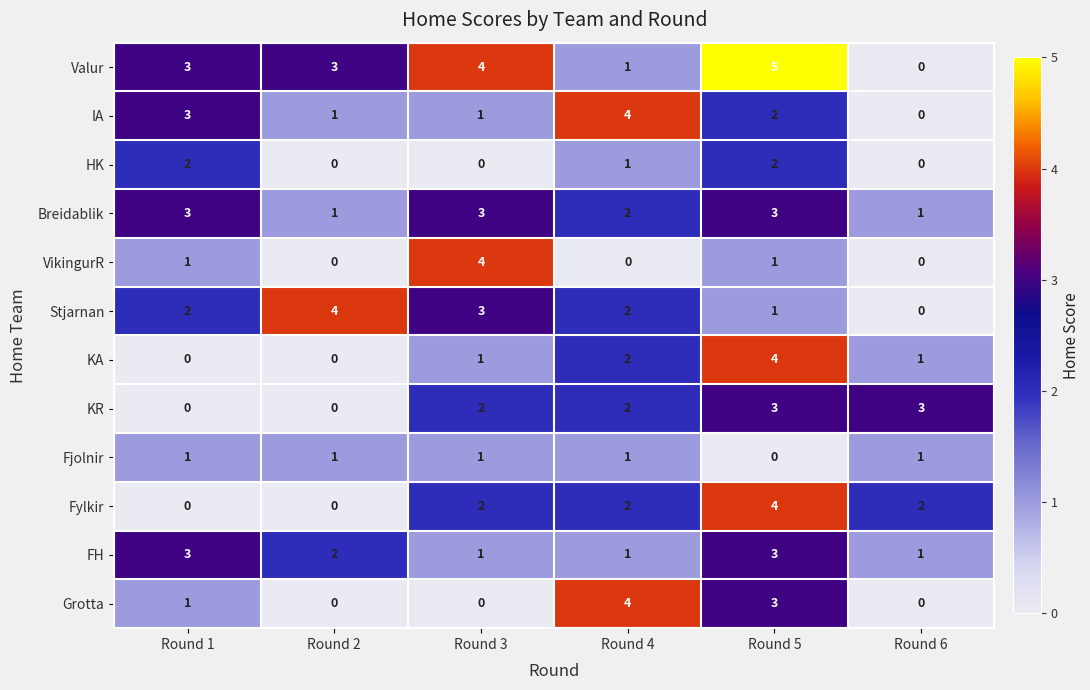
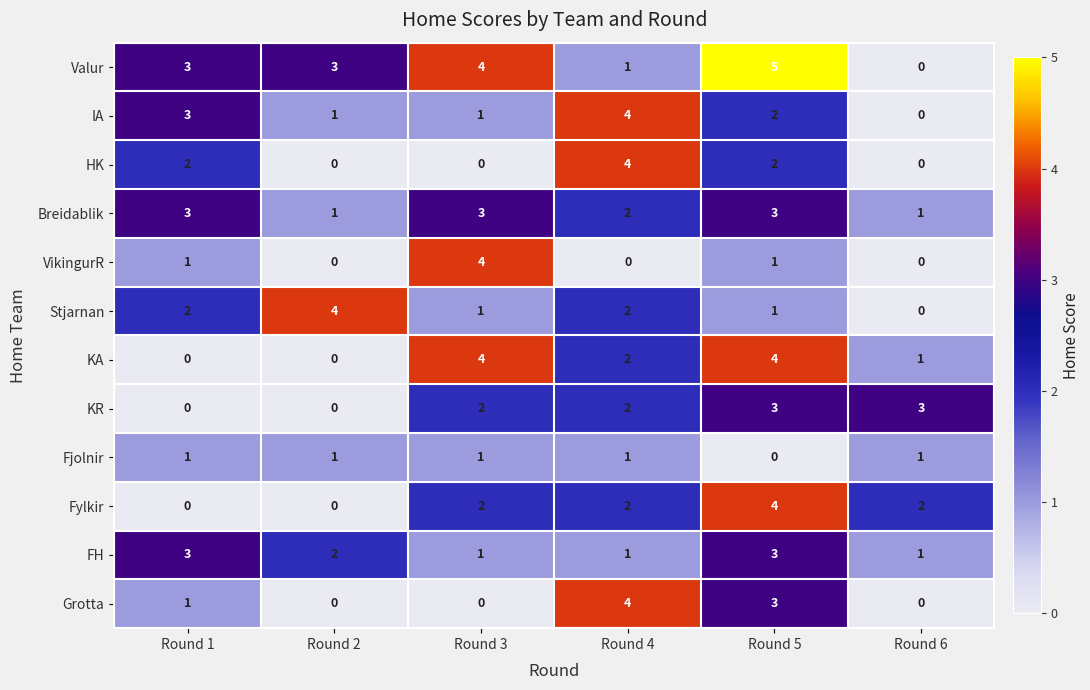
  {
    "Valur": {
      "Round 1": 3,
      "Round 2": 3,
      "Round 3": 4,
      "Round 4": 1,
      "Round 5": 5,
      "Round 6": 0
    },
    "IA": {
      "Round 1": 3,
      "Round 2": 1,
      "Round 3": 1,
      "Round 4": 4,
      "Round 5": 2,
      "Round 6": 0
    },
    "HK": {
      "Round 1": 2,
      "Round 2": 0,
      "Round 3": 0,
-     "Round 4": 1,
+     "Round 4": 4,
      "Round 5": 2,
      "Round 6": 0
    },
    "Breidablik": {
      "Round 1": 3,
      "Round 2": 1,
      "Round 3": 3,
      "Round 4": 2,
      "Round 5": 3,
      "Round 6": 1
    },
    "VikingurR": {
      "Round 1": 1,
      "Round 2": 0,
      "Round 3": 4,
      "Round 4": 0,
      "Round 5": 1,
      "Round 6": 0
    },
    "Stjarnan": {
      "Round 1": 2,
      "Round 2": 4,
-     "Round 3": 3,
+     "Round 3": 1,
      "Round 4": 2,
      "Round 5": 1,
      "Round 6": 0
    },
    "KA": {
      "Round 1": 0,
      "Round 2": 0,
-     "Round 3": 1,
+     "Round 3": 4,
      "Round 4": 2,
      "Round 5": 4,
      "Round 6": 1
    },
    "KR": {
      "Round 1": 0,
      "Round 2": 0,
      "Round 3": 2,
      "Round 4": 2,
      "Round 5": 3,
      "Round 6": 3
    },
    "Fjolnir": {
      "Round 1": 1,
      "Round 2": 1,
      "Round 3": 1,
      "Round 4": 1,
      "Round 5": 0,
      "Round 6": 1
    },
    "Fylkir": {
      "Round 1": 0,
      "Round 2": 0,
      "Round 3": 2,
      "Round 4": 2,
      "Round 5": 4,
      "Round 6": 2
    },
    "FH": {
      "Round 1": 3,
      "Round 2": 2,
      "Round 3": 1,
      "Round 4": 1,
      "Round 5": 3,
      "Round 6": 1
    },
    "Grotta": {
      "Round 1": 1,
      "Round 2": 0,
      "Round 3": 0,
      "Round 4": 4,
      "Round 5": 3,
      "Round 6": 0
    }
  }
